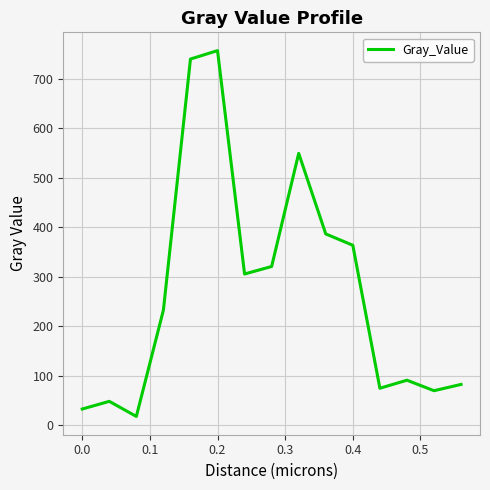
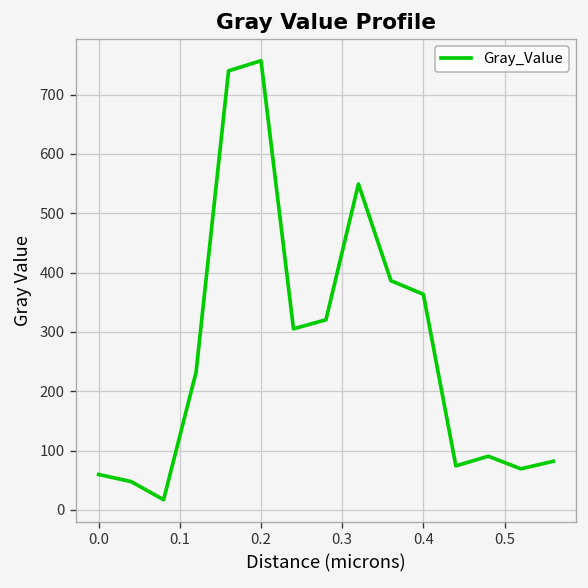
  {
-   "0.0": 30,
+   "0.0": 60,
    "0.2": 760,
    "0.4": 360
  }
